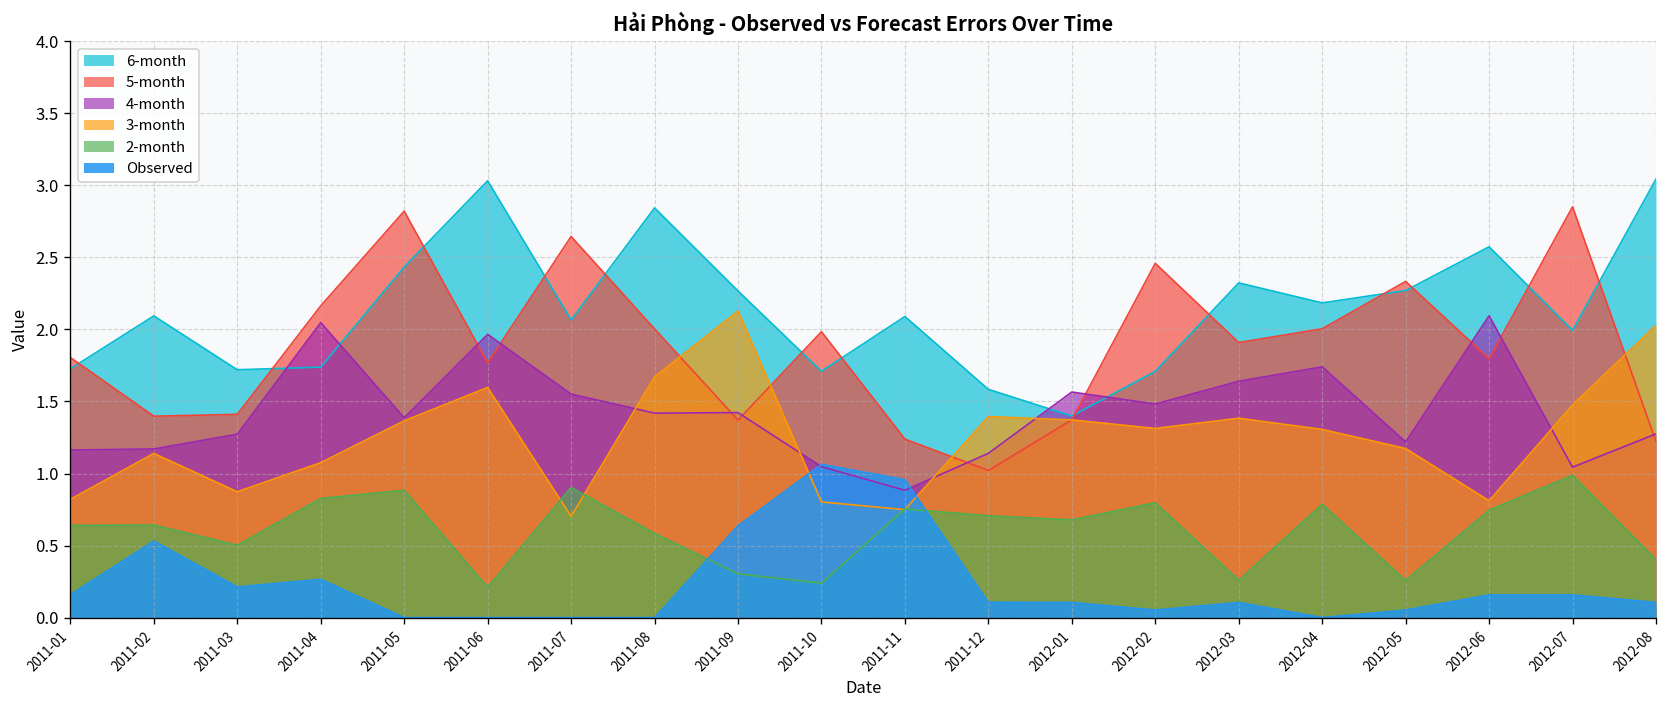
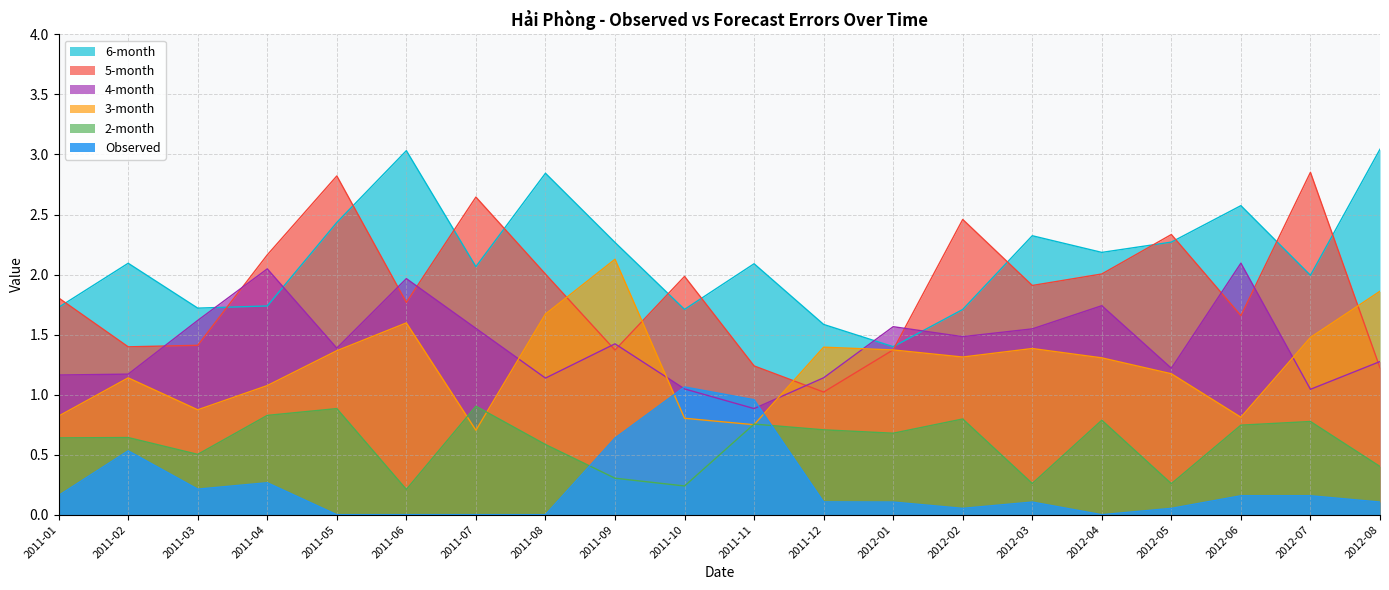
  {
    "5-month": {
      "2011-01": 1.81,
      "2011-02": 1.40,
      "2011-03": 1.41,
      "2011-04": 2.16,
      "2011-05": 2.82,
      "2011-06": 1.77,
      "2011-07": 2.65,
      "2011-08": 2.00,
      "2011-09": 1.37,
      "2011-10": 1.98,
      "2011-11": 1.24,
      "2011-12": 1.02,
      "2012-02": 2.46,
      "2012-03": 1.91,
      "2012-04": 2.00,
      "2012-05": 2.33,
-     "2012-06": 1.80,
+     "2012-06": 1.66,
      "2012-07": 2.85,
      "2012-08": 1.22
    },
    "4-month": {
      "2011-01": 1.16,
      "2011-02": 1.17,
-     "2011-03": 1.27,
+     "2011-03": 1.62,
      "2011-04": 2.05,
      "2011-05": 1.39,
      "2011-06": 1.97,
      "2011-07": 1.55,
-     "2011-08": 1.42,
+     "2011-08": 1.14,
      "2011-09": 1.42,
      "2011-11": 0.88,
      "2011-12": 1.14,
      "2012-01": 1.57,
      "2012-02": 1.48,
-     "2012-03": 1.64,
+     "2012-03": 1.55,
      "2012-04": 1.74,
      "2012-05": 1.22,
      "2012-06": 2.09,
      "2012-07": 1.04,
      "2012-08": 1.28
    },
    "3-month": {
      "2011-01": 0.82,
      "2011-02": 1.14,
      "2011-03": 0.87,
      "2011-04": 1.08,
      "2011-05": 1.37,
      "2011-06": 1.60,
      "2011-07": 0.70,
      "2011-08": 1.67,
      "2011-09": 2.13,
      "2011-10": 0.80,
      "2011-12": 1.39,
      "2012-02": 1.31,
      "2012-03": 1.38,
      "2012-04": 1.31,
      "2012-05": 1.17,
      "2012-06": 0.81,
      "2012-07": 1.48,
-     "2012-08": 2.03
+     "2012-08": 1.86
    },
    "2-month": {
      "2011-01": 0.64,
      "2011-02": 0.64,
      "2011-03": 0.50,
      "2011-04": 0.83,
      "2011-05": 0.88,
      "2011-06": 0.21,
      "2011-07": 0.90,
      "2011-08": 0.58,
      "2011-09": 0.30,
      "2011-10": 0.24,
      "2011-12": 0.71,
      "2012-01": 0.68,
      "2012-02": 0.80,
      "2012-03": 0.26,
      "2012-04": 0.79,
      "2012-05": 0.26,
      "2012-06": 0.75,
-     "2012-07": 0.99,
+     "2012-07": 0.78,
      "2012-08": 0.40
    }
  }
